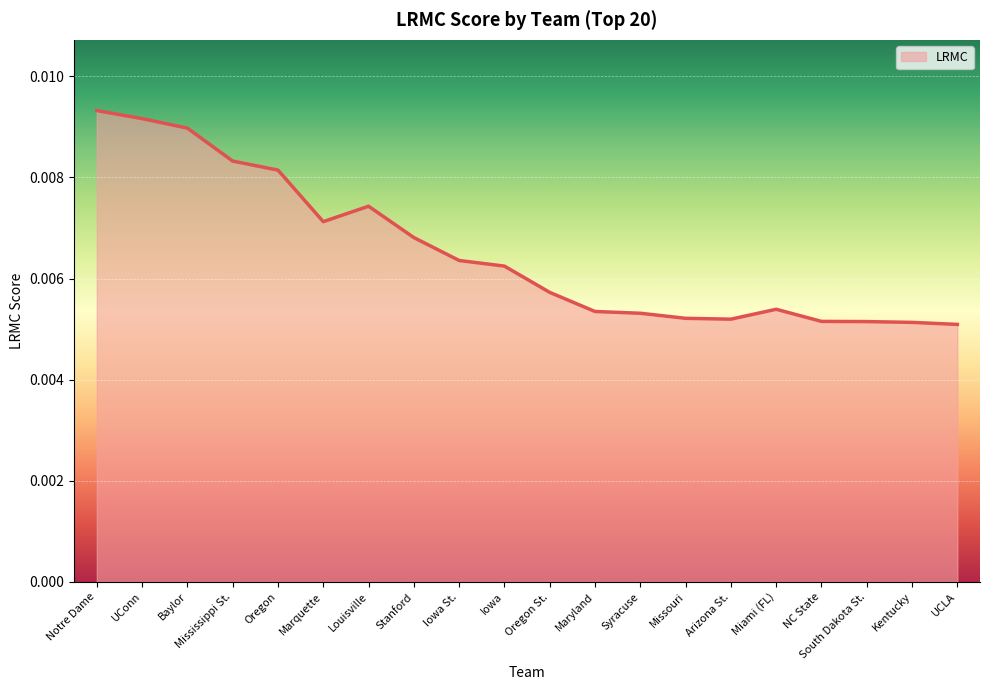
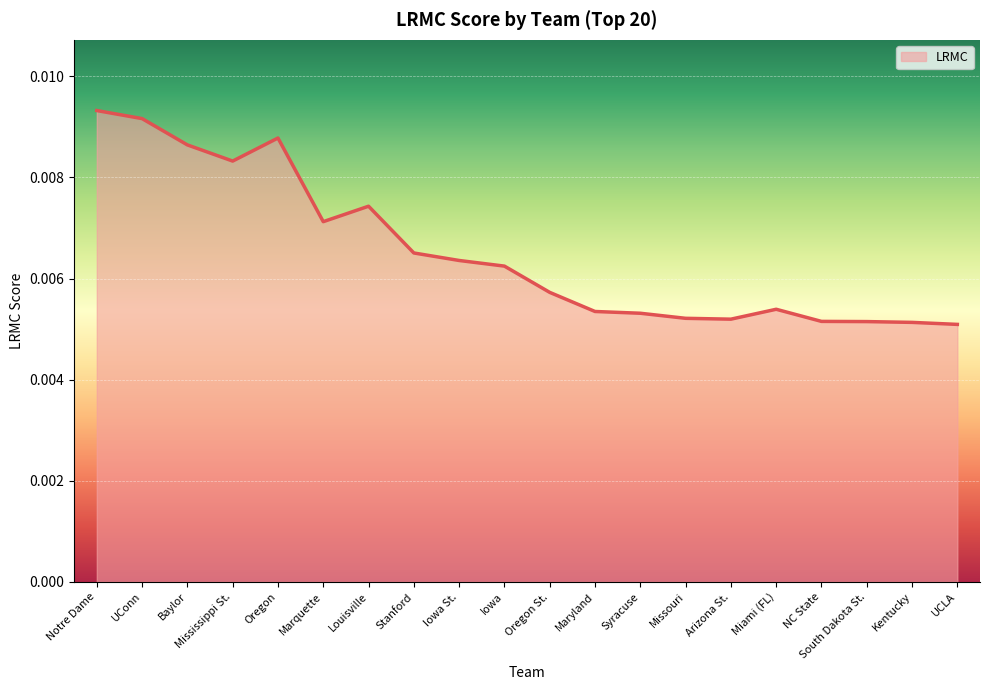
  {
    "Notre Dame": 0.0093,
    "UConn": 0.0092,
-   "Baylor": 0.0090,
+   "Baylor": 0.0086,
    "Mississippi St.": 0.0083,
-   "Oregon": 0.0081,
+   "Oregon": 0.0088,
    "Marquette": 0.0071,
    "Louisville": 0.0074,
-   "Stanford": 0.0068,
+   "Stanford": 0.0065,
    "Iowa St.": 0.0064,
    "Iowa": 0.0062,
    "Oregon St.": 0.0057,
    "Maryland": 0.0053,
    "Syracuse": 0.0053,
    "Missouri": 0.0052,
    "Arizona St.": 0.0052,
    "Miami (FL)": 0.0054,
    "NC State": 0.0052,
    "South Dakota St.": 0.0051,
    "Kentucky": 0.0051,
    "UCLA": 0.0051
  }
